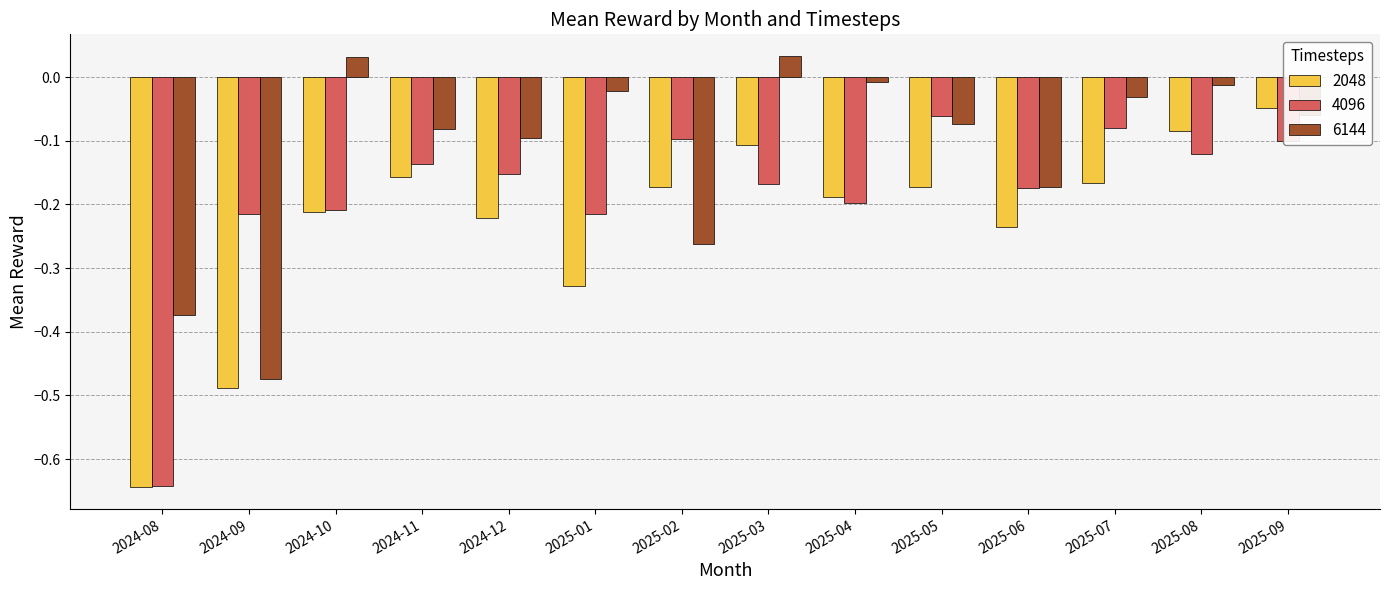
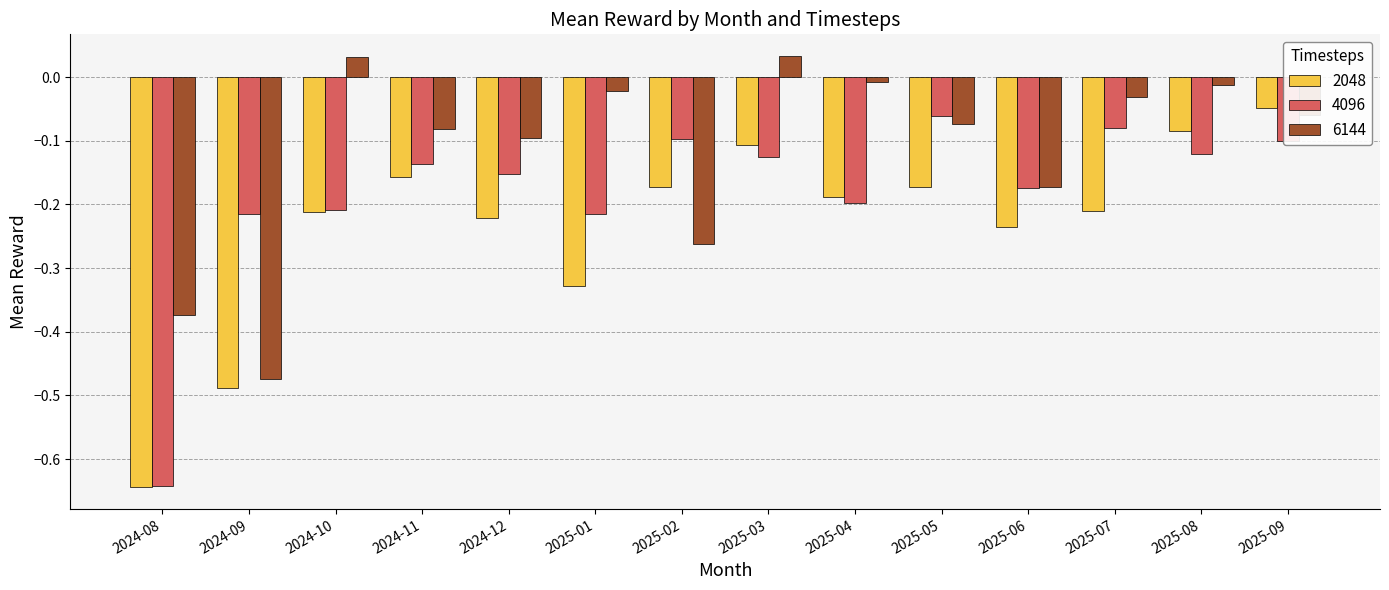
  {
    "2048": {
      "2024-08": -0.64,
      "2024-09": -0.49,
      "2024-10": -0.21,
      "2024-11": -0.16,
      "2024-12": -0.22,
      "2025-01": -0.33,
      "2025-02": -0.17,
      "2025-03": -0.11,
      "2025-04": -0.19,
      "2025-05": -0.17,
      "2025-06": -0.24,
-     "2025-07": -0.17,
+     "2025-07": -0.21,
      "2025-08": -0.09,
      "2025-09": -0.05
    },
    "4096": {
      "2024-08": -0.64,
      "2024-09": -0.22,
      "2024-10": -0.21,
      "2024-11": -0.14,
      "2024-12": -0.15,
      "2025-01": -0.22,
      "2025-02": -0.10,
-     "2025-03": -0.17,
+     "2025-03": -0.13,
      "2025-04": -0.20,
      "2025-05": -0.06,
      "2025-06": -0.17,
      "2025-07": -0.08,
      "2025-08": -0.12
    },
    "6144": {
      "2024-08": -0.37,
      "2024-09": -0.47,
      "2024-10": 0.03,
      "2024-11": -0.08,
      "2024-12": -0.10,
      "2025-01": -0.02,
      "2025-02": -0.26,
      "2025-03": 0.03,
      "2025-04": -0.01,
      "2025-05": -0.07,
      "2025-06": -0.17,
      "2025-07": -0.03,
      "2025-08": -0.01
    }
  }
